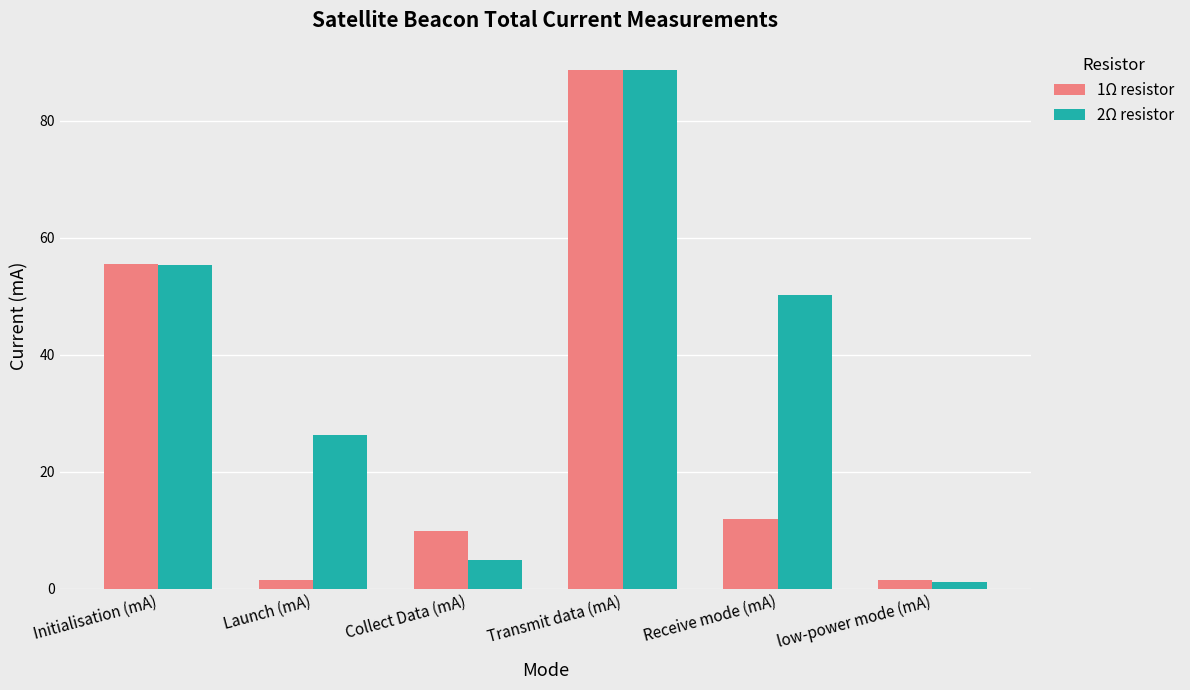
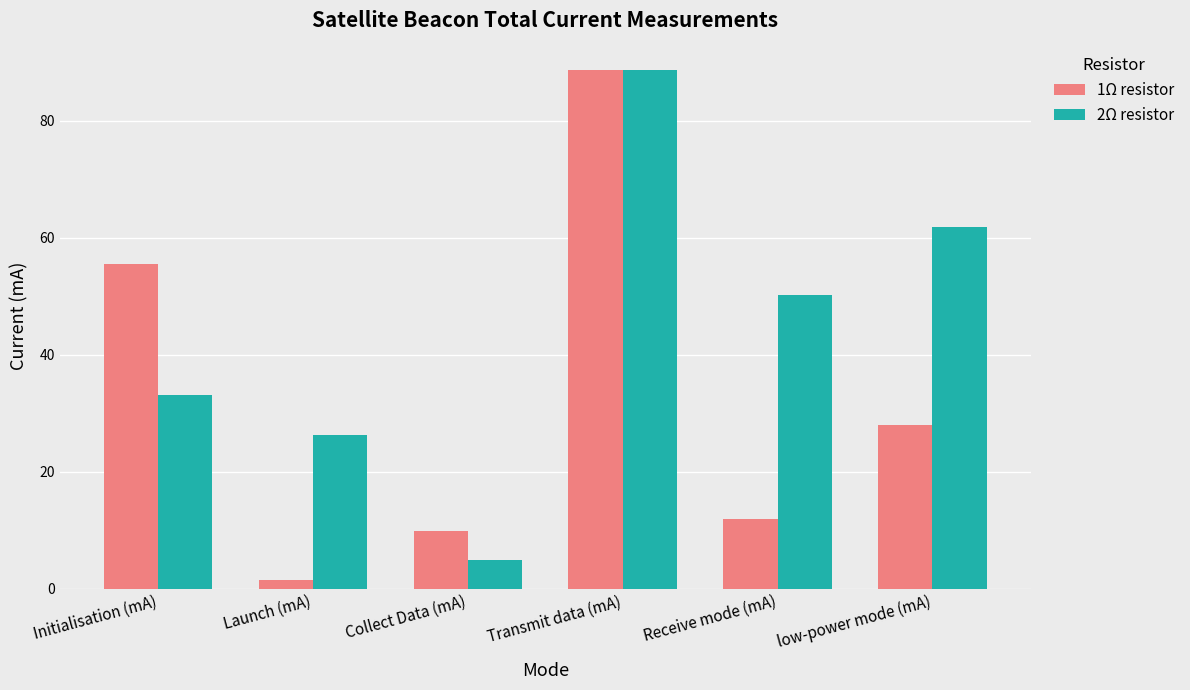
  {
    "1Ω resistor": {
      "Initialisation (mA)": 56,
      "Launch (mA)": 2,
      "Collect Data (mA)": 10,
      "Transmit data (mA)": 89,
      "Receive mode (mA)": 12,
-     "low-power mode (mA)": 1
+     "low-power mode (mA)": 28
    },
    "2Ω resistor": {
-     "Initialisation (mA)": 55,
+     "Initialisation (mA)": 33,
      "Launch (mA)": 26,
      "Collect Data (mA)": 5,
      "Transmit data (mA)": 89,
      "Receive mode (mA)": 50,
-     "low-power mode (mA)": 1
+     "low-power mode (mA)": 62
    }
  }
